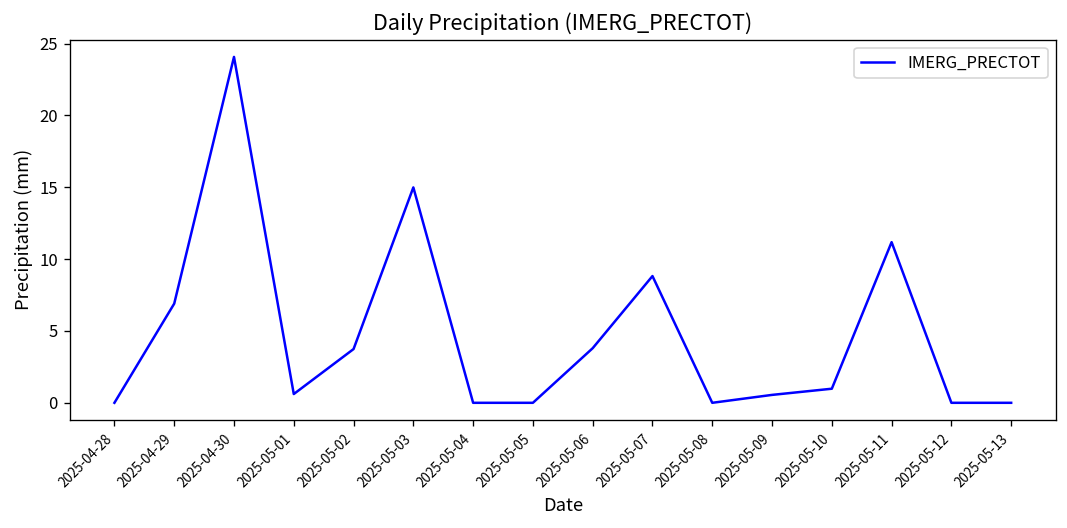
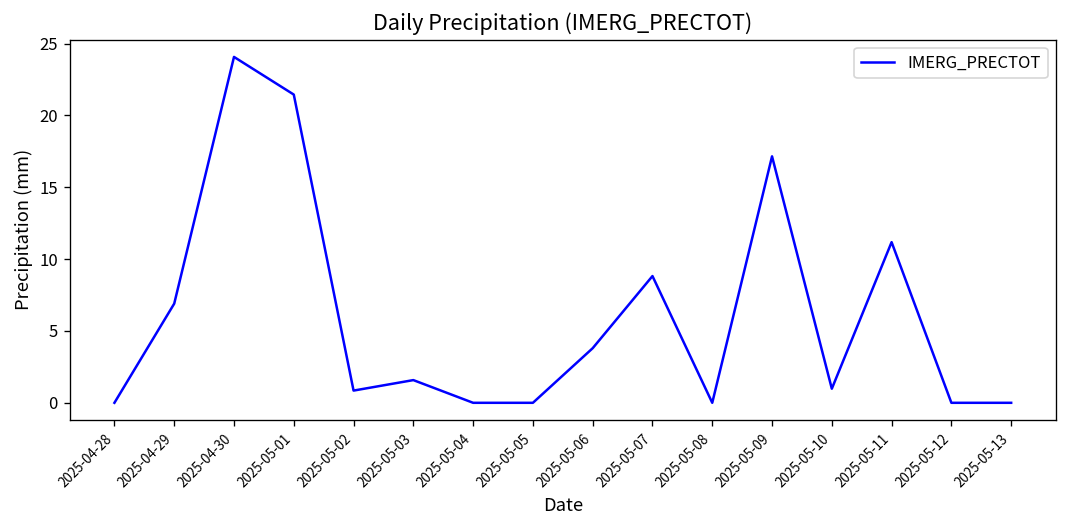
  {
    "2025-04-28": 0.0,
    "2025-04-29": 6.9,
    "2025-04-30": 24.1,
-   "2025-05-01": 0.6,
-   "2025-05-02": 3.7,
-   "2025-05-03": 15.0,
+   "2025-05-01": 21.5,
+   "2025-05-02": 0.9,
+   "2025-05-03": 1.6,
    "2025-05-04": 0.0,
    "2025-05-05": 0.0,
    "2025-05-06": 3.8,
    "2025-05-07": 8.8,
    "2025-05-08": 0.0,
-   "2025-05-09": 0.6,
+   "2025-05-09": 17.2,
    "2025-05-10": 1.0,
    "2025-05-11": 11.2,
    "2025-05-12": 0.0,
    "2025-05-13": 0.0
  }
